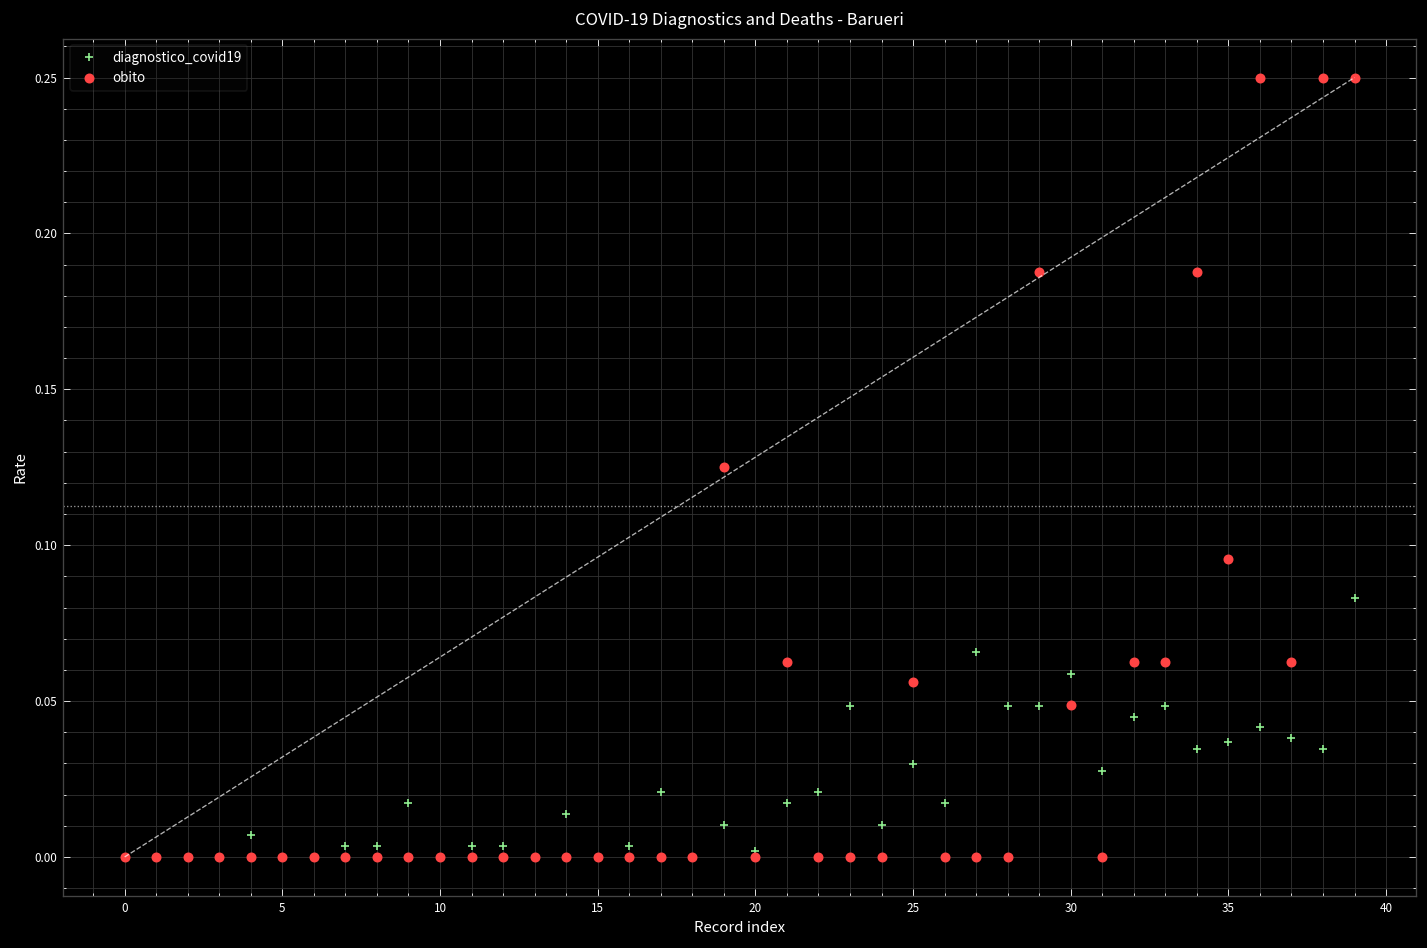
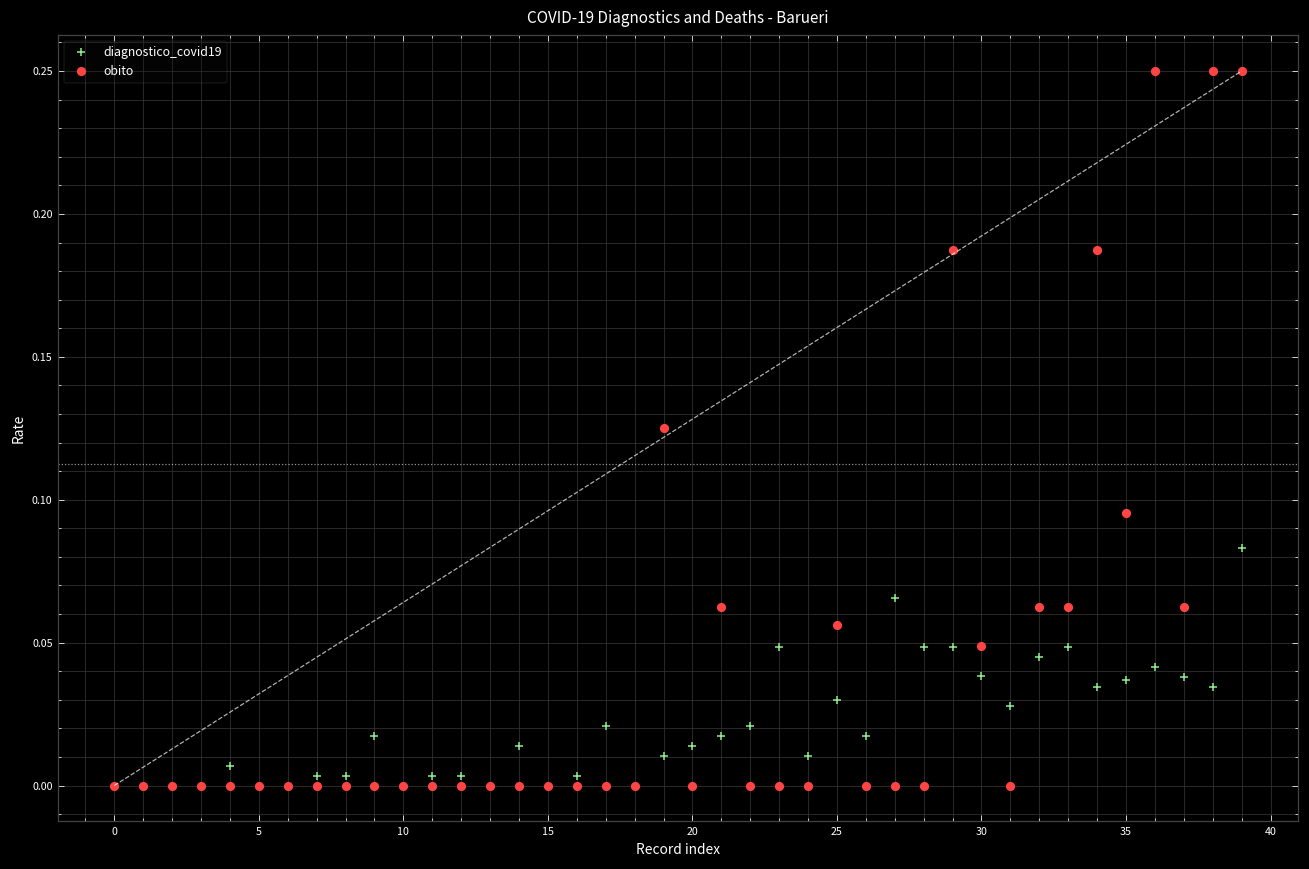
  {
    "diagnostico_covid19": {
-     "20": 0.002,
+     "20": 0.014,
      "25": 0.030,
-     "30": 0.059,
+     "30": 0.038,
      "35": 0.037
    },
    "obito": {
      "20": 0.000,
      "25": 0.056,
      "30": 0.049,
      "35": 0.096
    }
  }
